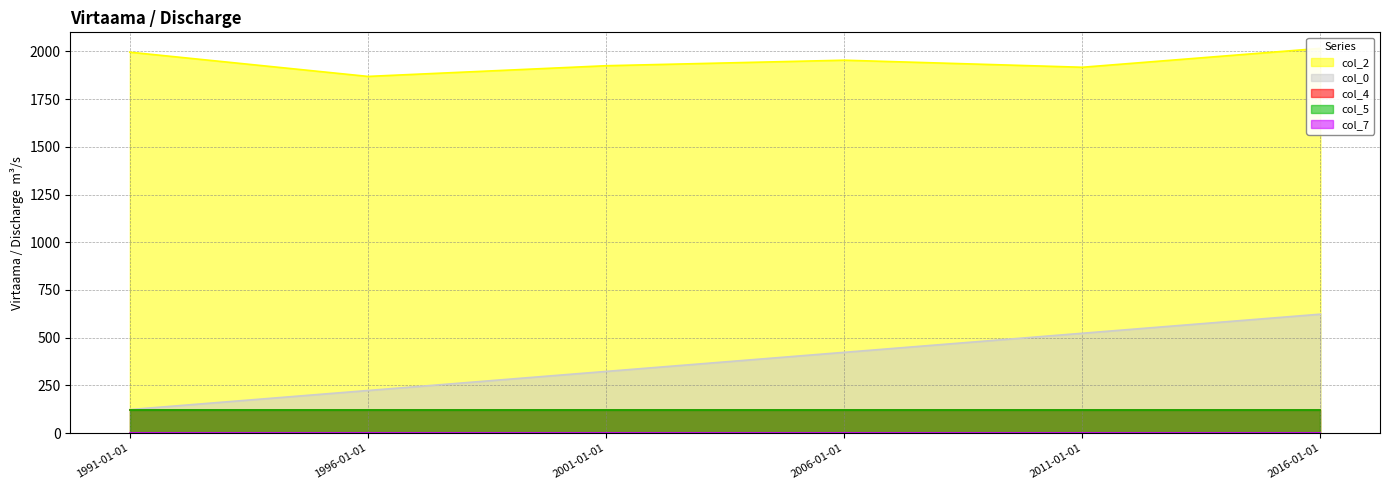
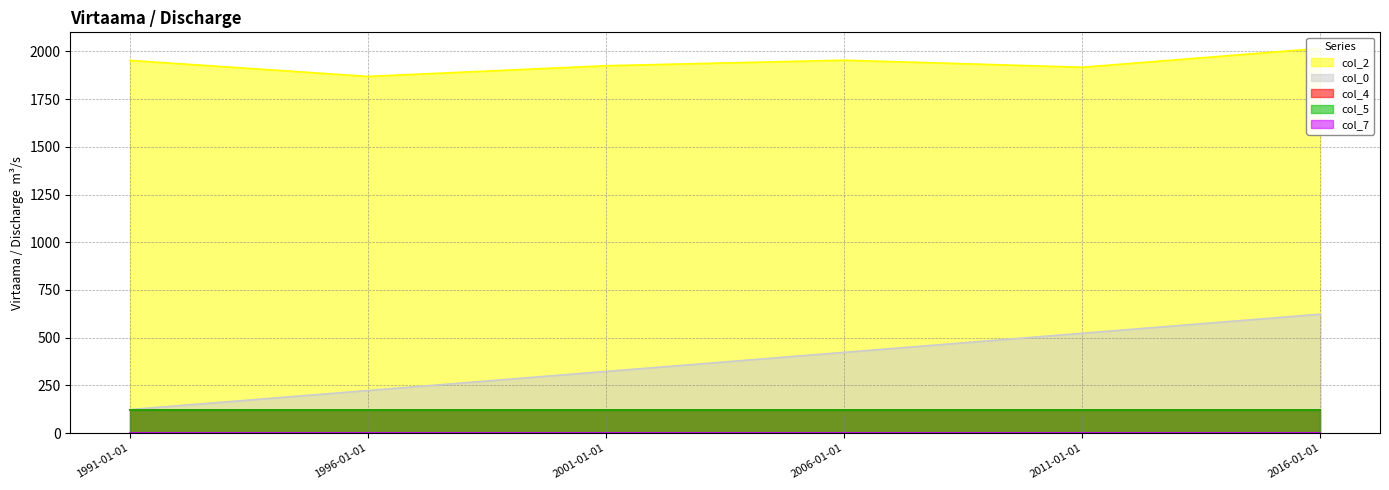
  {
    "col_2": {
-     "1991-01-01": 2000,
+     "1991-01-01": 1950,
      "1996-01-01": 1870,
      "2001-01-01": 1930,
      "2006-01-01": 1950,
      "2011-01-01": 1920
    },
    "col_0": {
      "1996-01-01": 220,
      "2001-01-01": 320,
      "2006-01-01": 420,
      "2011-01-01": 520,
      "2016-01-01": 620
    },
    "col_5": {
      "1996-01-01": 120,
      "2001-01-01": 120,
      "2006-01-01": 120,
      "2011-01-01": 120,
      "2016-01-01": 120
    },
    "col_7": {
      "1991-01-01": 0,
      "1996-01-01": 0,
      "2001-01-01": 0,
      "2006-01-01": 0,
      "2011-01-01": 0,
      "2016-01-01": 0
    }
  }
